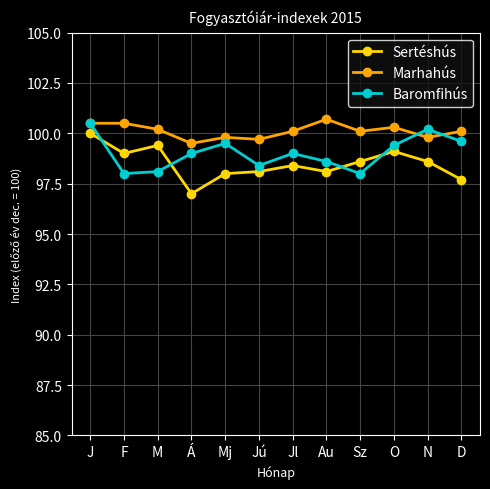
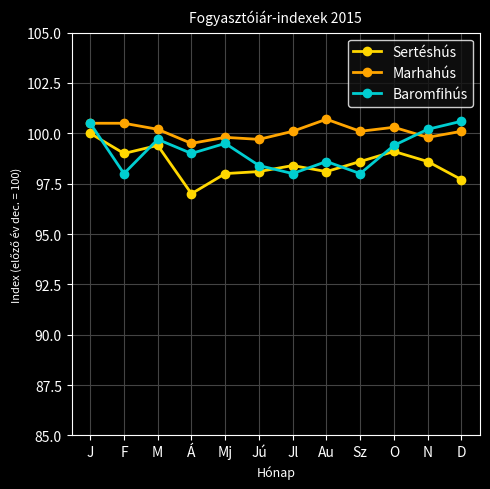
  {
    "Baromfihús": {
      "F": 98.0,
-     "M": 98.1,
+     "M": 99.7,
      "Á": 99.0,
      "Mj": 99.5,
      "Jú": 98.4,
-     "Jl": 99,
+     "Jl": 98,
      "Au": 98.6,
      "Sz": 98.0,
      "O": 99.4,
      "N": 100.2,
-     "D": 99.6
+     "D": 100.6
    }
  }
